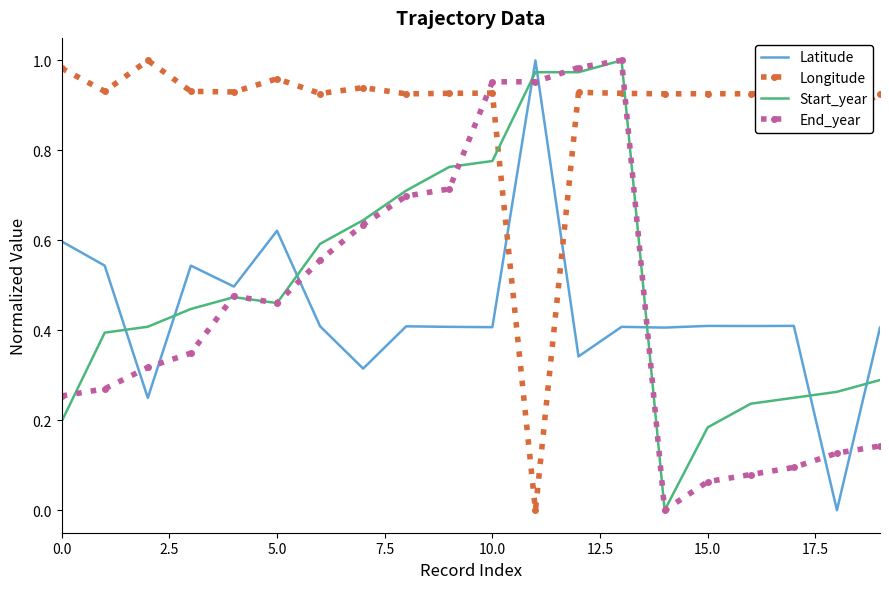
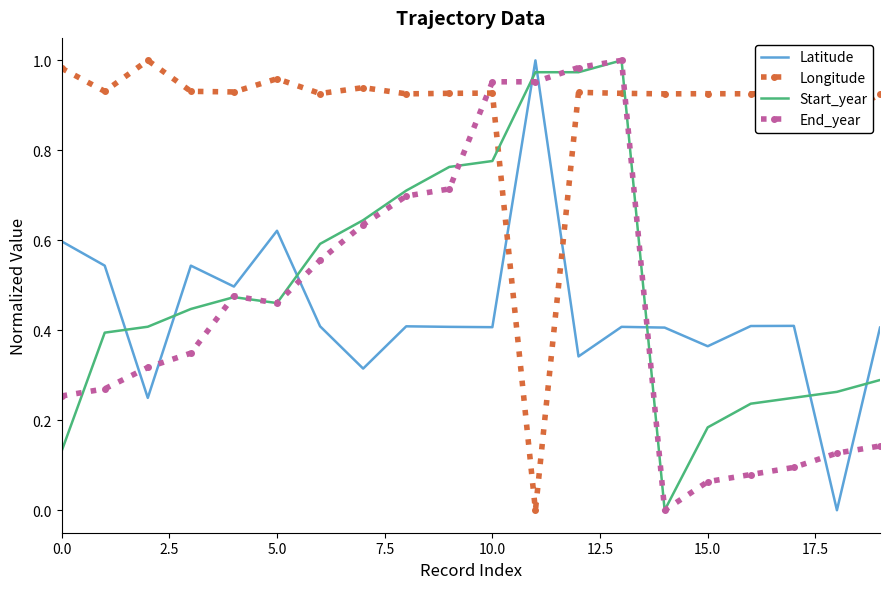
  {
    "Latitude": {
      "0.0": 0.60,
      "5.0": 0.62,
      "10.0": 0.41,
-     "15.0": 0.41
+     "15.0": 0.36
    },
    "Longitude": {
      "0.0": 0.98,
      "5.0": 0.96,
      "10.0": 0.93,
      "15.0": 0.93
    },
    "Start_year": {
-     "0.0": 0.20,
+     "0.0": 0.13,
      "10.0": 0.78,
      "15.0": 0.18
    },
    "End_year": {
      "0.0": 0.25,
      "10.0": 0.95,
      "15.0": 0.06
    }
  }
